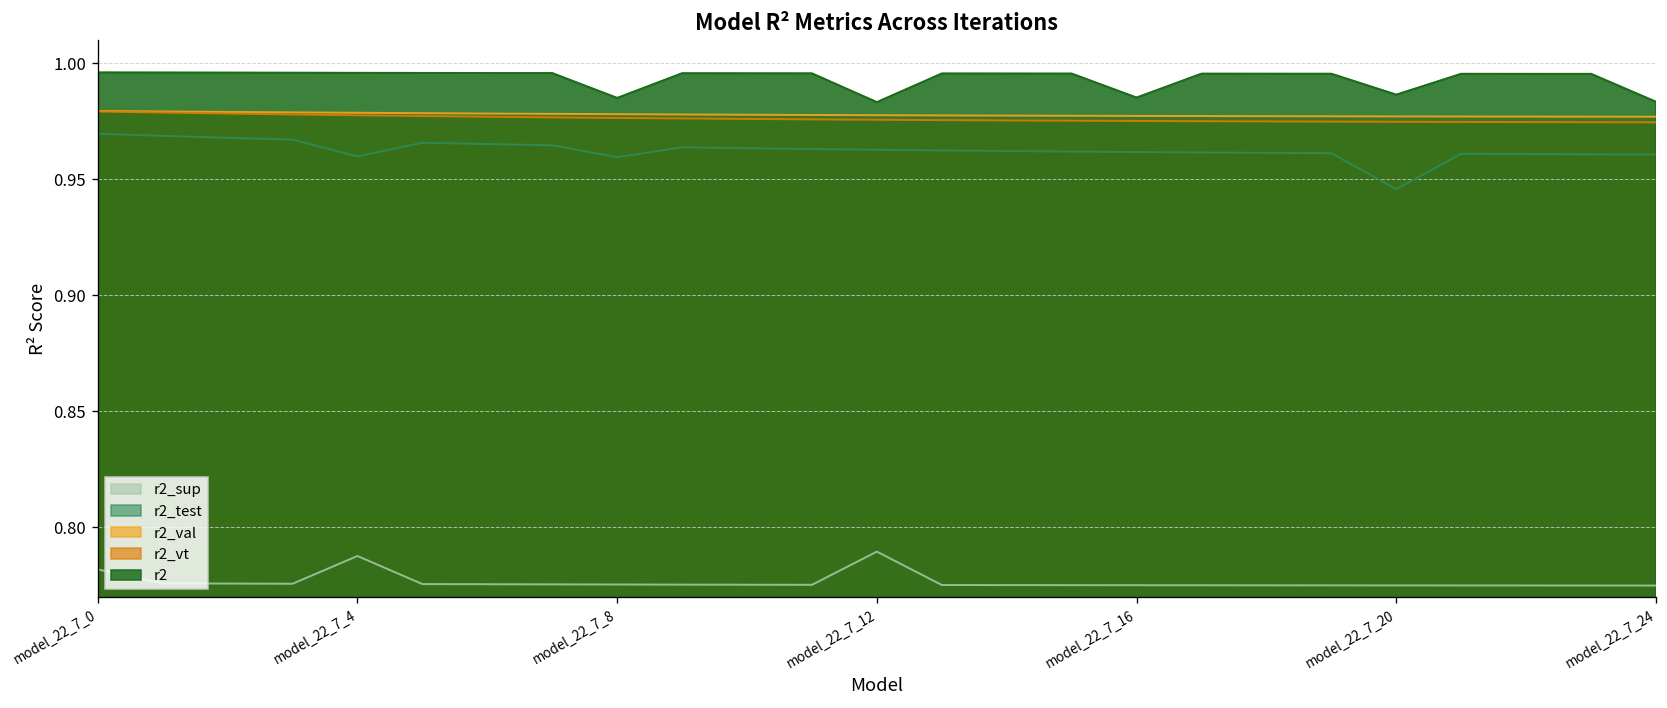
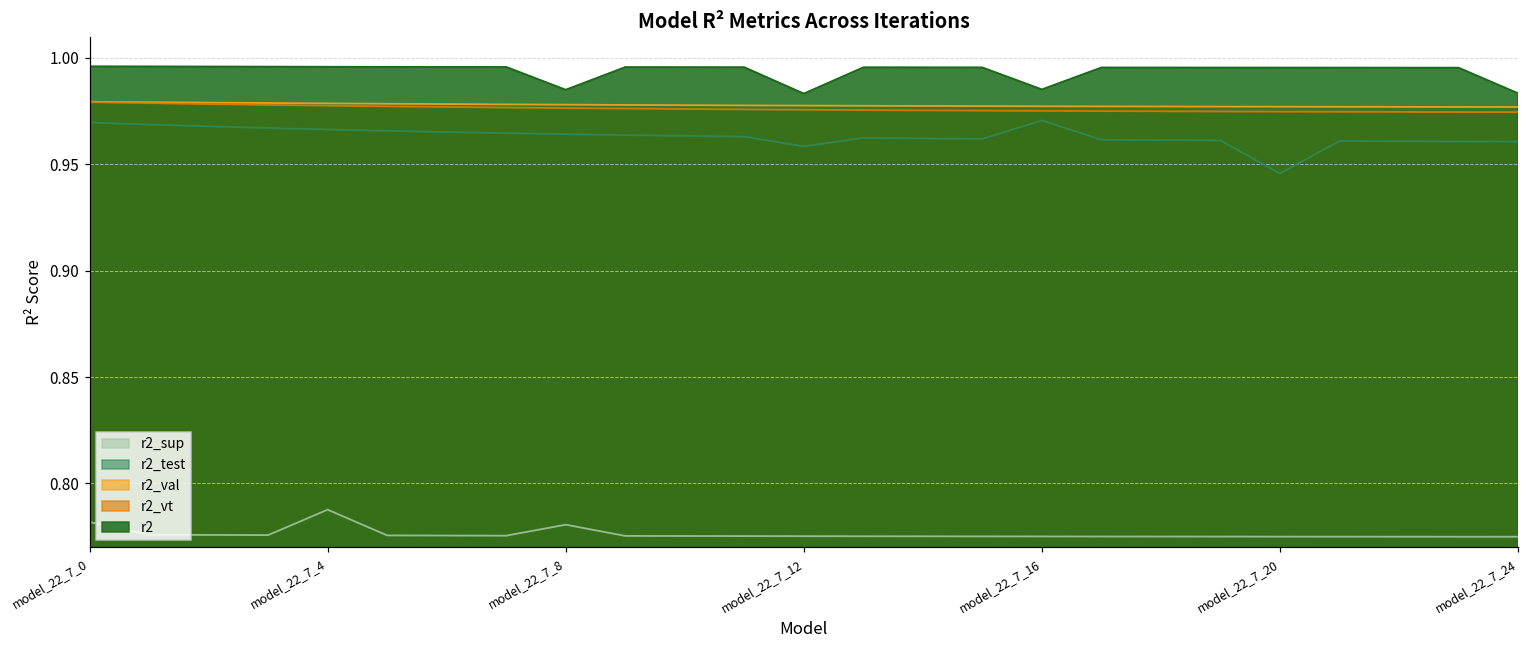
  {
    "r2_sup": {
      "model_22_7_0": 0.782,
      "model_22_7_4": 0.788,
-     "model_22_7_8": 0.775,
-     "model_22_7_12": 0.790,
+     "model_22_7_8": 0.781,
+     "model_22_7_12": 0.775,
      "model_22_7_16": 0.775,
      "model_22_7_20": 0.775,
      "model_22_7_24": 0.775
    },
    "r2_test": {
      "model_22_7_0": 0.970,
-     "model_22_7_4": 0.960,
-     "model_22_7_8": 0.959,
-     "model_22_7_12": 0.963,
-     "model_22_7_16": 0.962,
+     "model_22_7_4": 0.966,
+     "model_22_7_8": 0.964,
+     "model_22_7_12": 0.958,
+     "model_22_7_16": 0.971,
      "model_22_7_20": 0.946,
      "model_22_7_24": 0.961
    },
    "r2": {
      "model_22_7_0": 0.996,
      "model_22_7_4": 0.996,
      "model_22_7_8": 0.985,
      "model_22_7_12": 0.983,
      "model_22_7_16": 0.985,
-     "model_22_7_20": 0.986,
+     "model_22_7_20": 0.995,
      "model_22_7_24": 0.983
    }
  }
